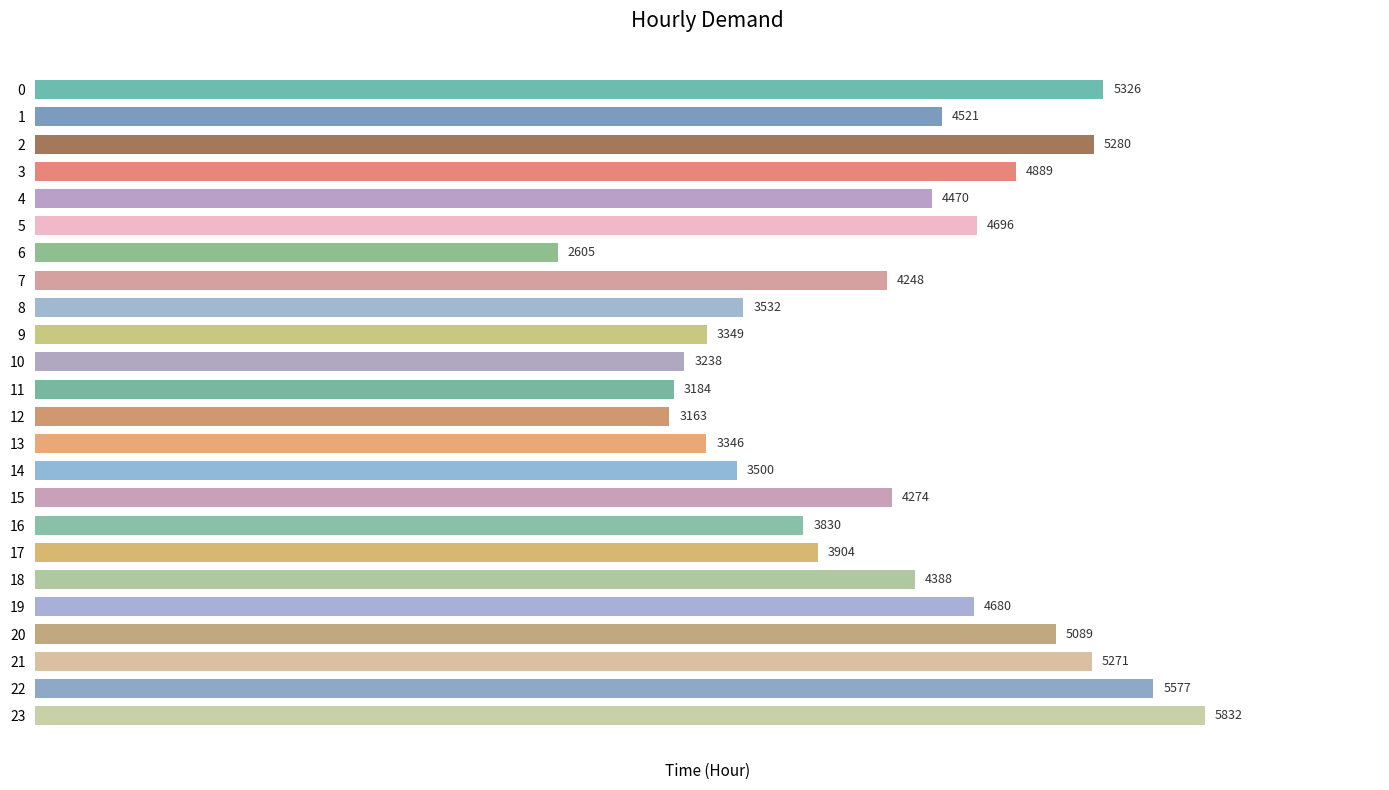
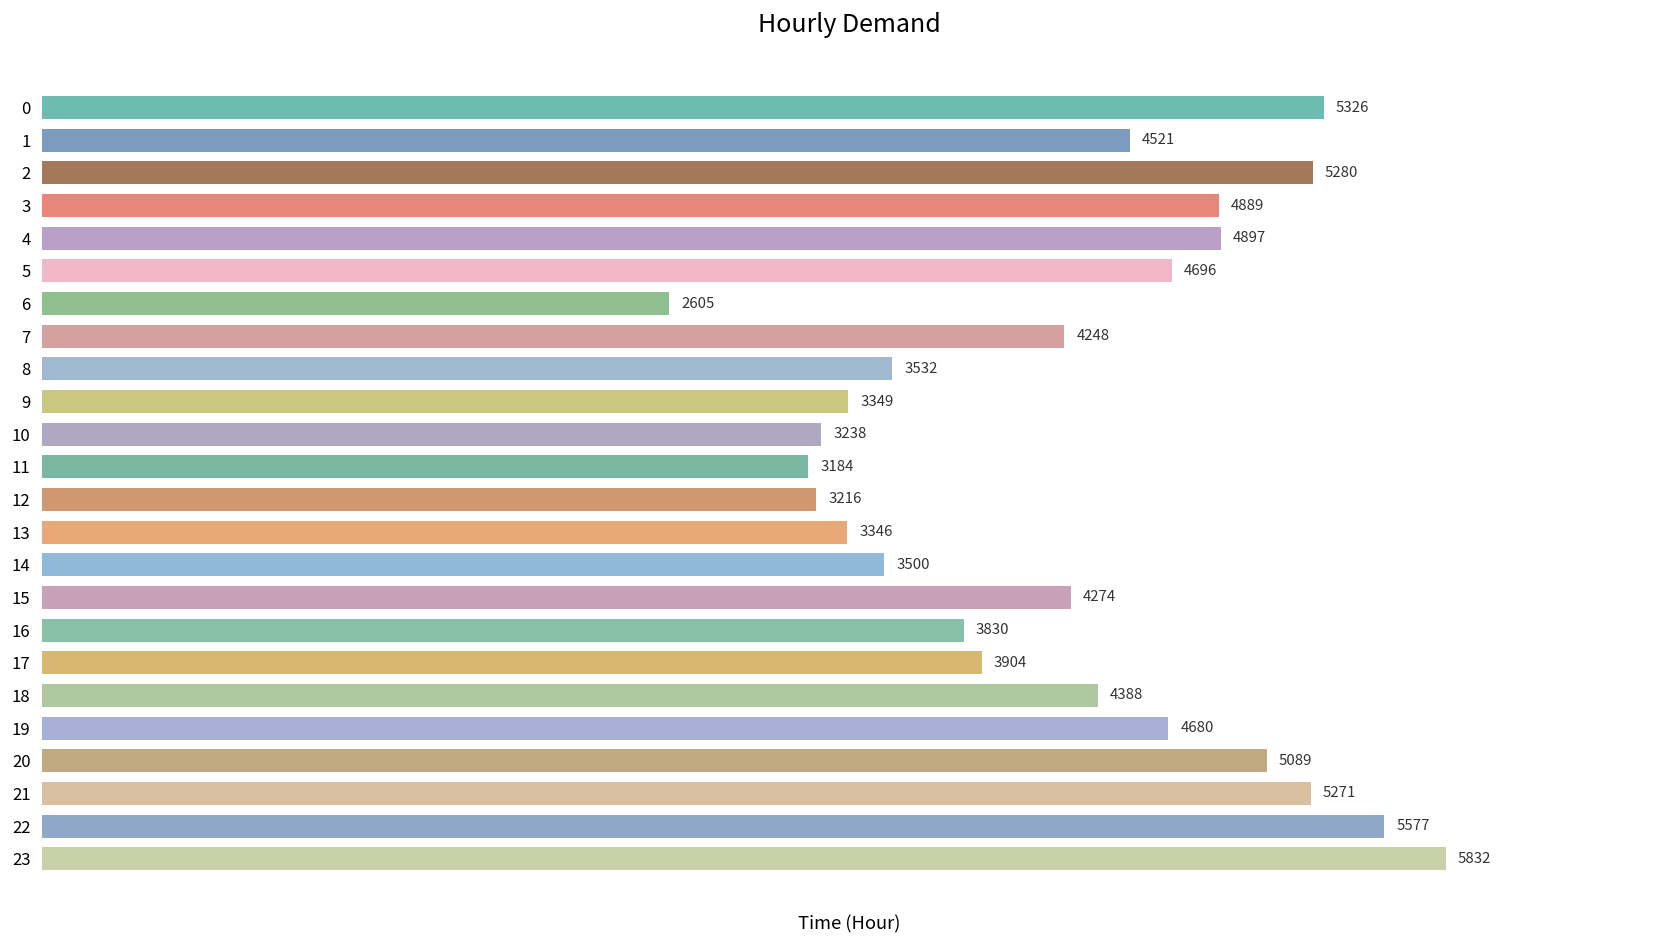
  {
    "0": 5326,
    "1": 4521,
    "2": 5280,
    "3": 4889,
-   "4": 4470,
+   "4": 4897,
    "5": 4696,
    "6": 2605,
    "7": 4248,
    "8": 3532,
    "9": 3349,
    "10": 3238,
    "11": 3184,
-   "12": 3163,
+   "12": 3216,
    "13": 3346,
    "14": 3500,
    "15": 4274,
    "16": 3830,
    "17": 3904,
    "18": 4388,
    "19": 4680,
    "20": 5089,
    "21": 5271,
    "22": 5577,
    "23": 5832
  }
